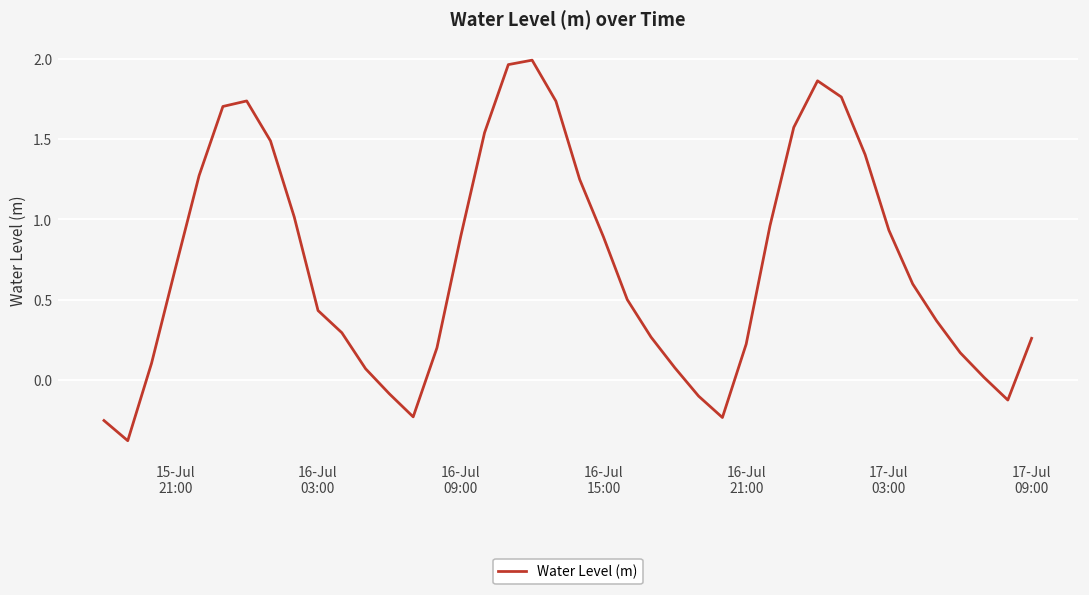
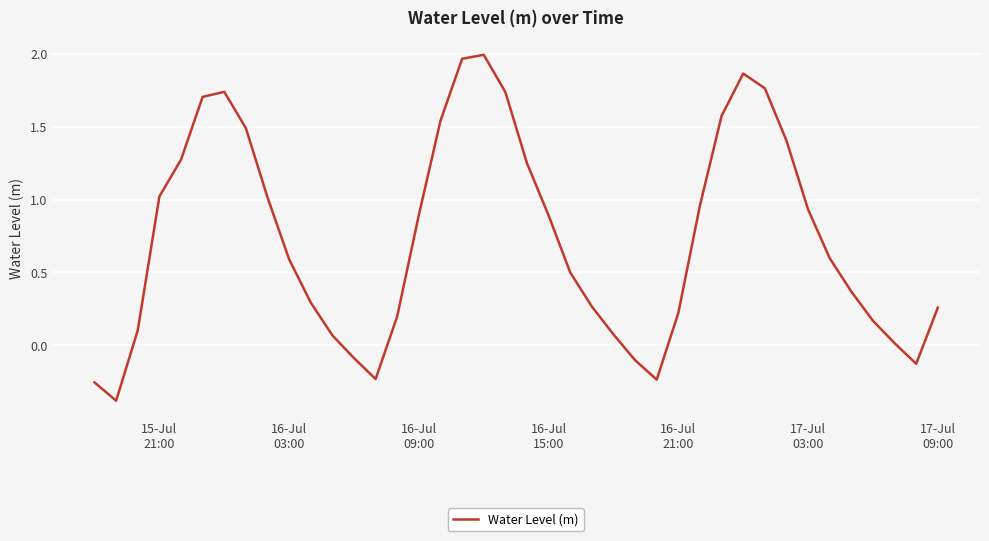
  {
-   "15-Jul 21:00": 0.69,
-   "16-Jul 03:00": 0.43,
+   "15-Jul 21:00": 1.02,
+   "16-Jul 03:00": 0.59,
    "16-Jul 09:00": 0.89,
    "16-Jul 15:00": 0.89,
    "16-Jul 21:00": 0.22,
    "17-Jul 03:00": 0.93,
    "17-Jul 09:00": 0.26
  }
